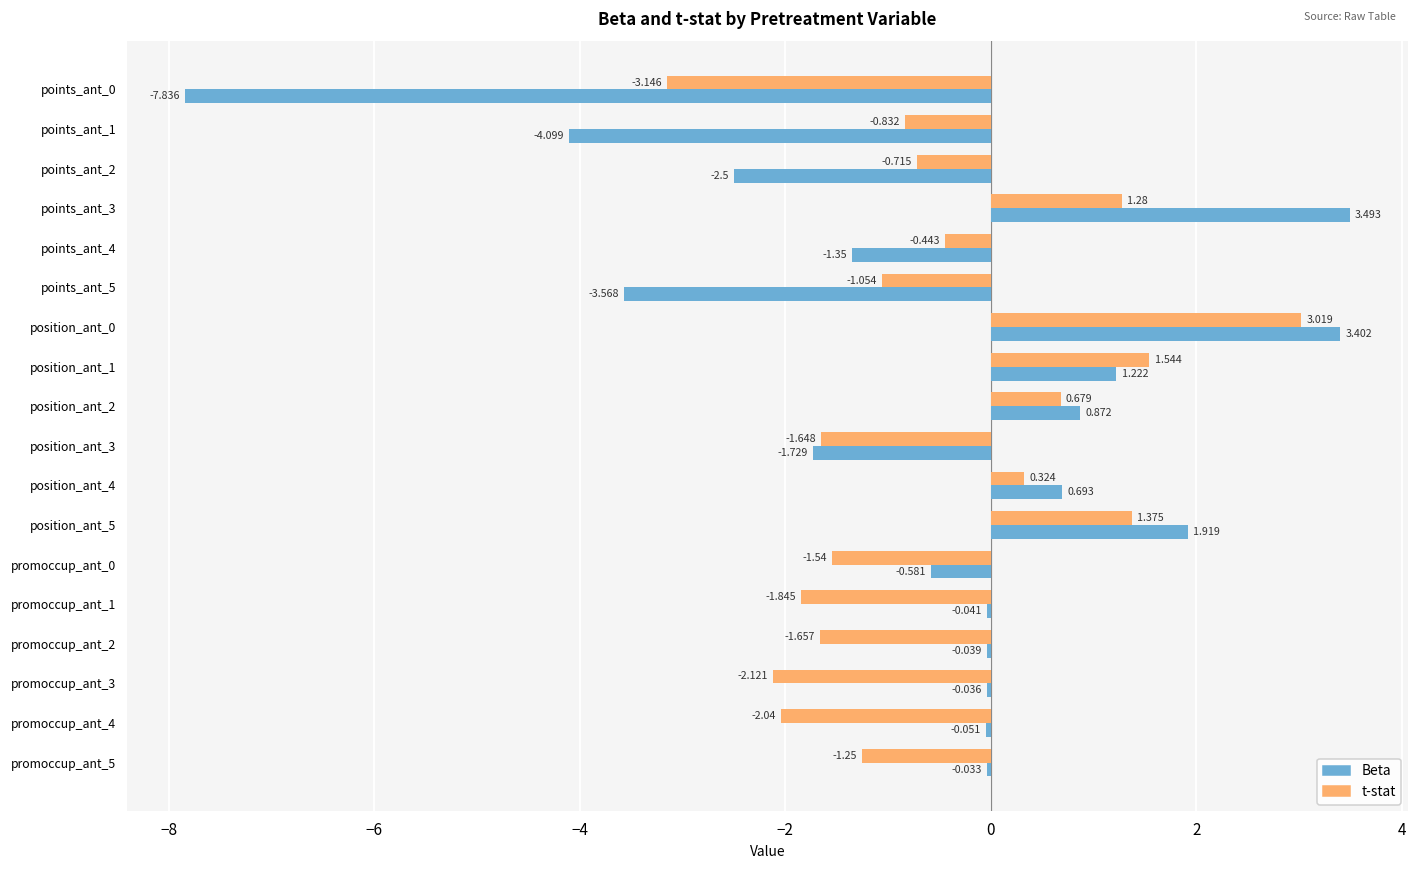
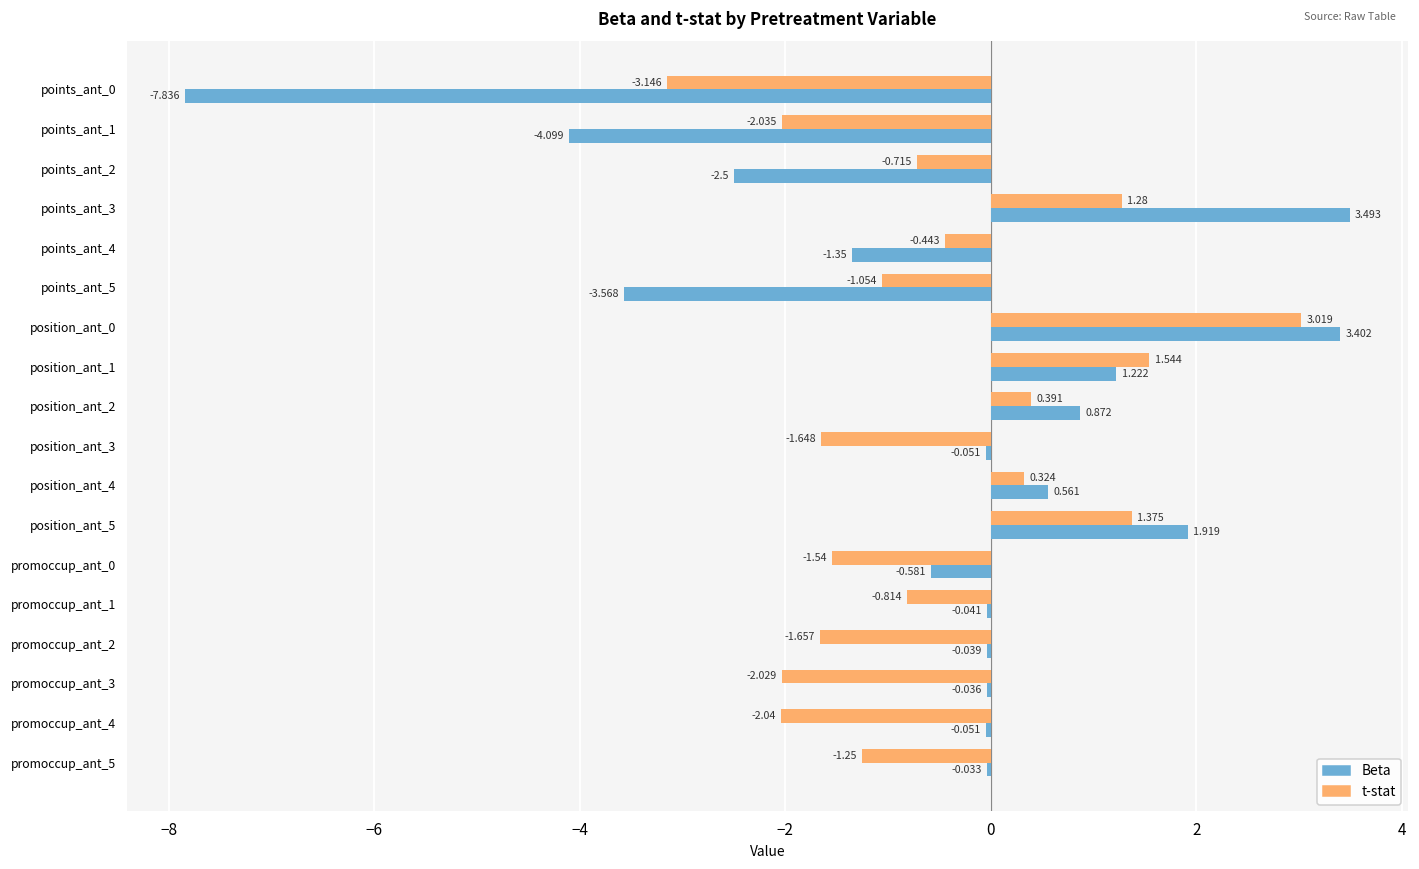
  {
    "Beta": {
      "points_ant_0": -7.836,
      "points_ant_1": -4.099,
      "points_ant_2": -2.5,
      "points_ant_3": 3.493,
      "points_ant_4": -1.35,
      "points_ant_5": -3.568,
      "position_ant_0": 3.402,
      "position_ant_1": 1.222,
      "position_ant_2": 0.872,
-     "position_ant_3": -1.729,
-     "position_ant_4": 0.693,
+     "position_ant_3": -0.051,
+     "position_ant_4": 0.561,
      "position_ant_5": 1.919,
      "promoccup_ant_0": -0.581,
      "promoccup_ant_1": -0.041,
      "promoccup_ant_2": -0.039,
      "promoccup_ant_3": -0.036,
      "promoccup_ant_4": -0.051,
      "promoccup_ant_5": -0.033
    },
    "t-stat": {
      "points_ant_0": -3.146,
-     "points_ant_1": -0.832,
+     "points_ant_1": -2.035,
      "points_ant_2": -0.715,
      "points_ant_3": 1.28,
      "points_ant_4": -0.443,
      "points_ant_5": -1.054,
      "position_ant_0": 3.019,
      "position_ant_1": 1.544,
-     "position_ant_2": 0.679,
+     "position_ant_2": 0.391,
      "position_ant_3": -1.648,
      "position_ant_4": 0.324,
      "position_ant_5": 1.375,
      "promoccup_ant_0": -1.54,
-     "promoccup_ant_1": -1.845,
+     "promoccup_ant_1": -0.814,
      "promoccup_ant_2": -1.657,
-     "promoccup_ant_3": -2.121,
+     "promoccup_ant_3": -2.029,
      "promoccup_ant_4": -2.04,
      "promoccup_ant_5": -1.25
    }
  }
